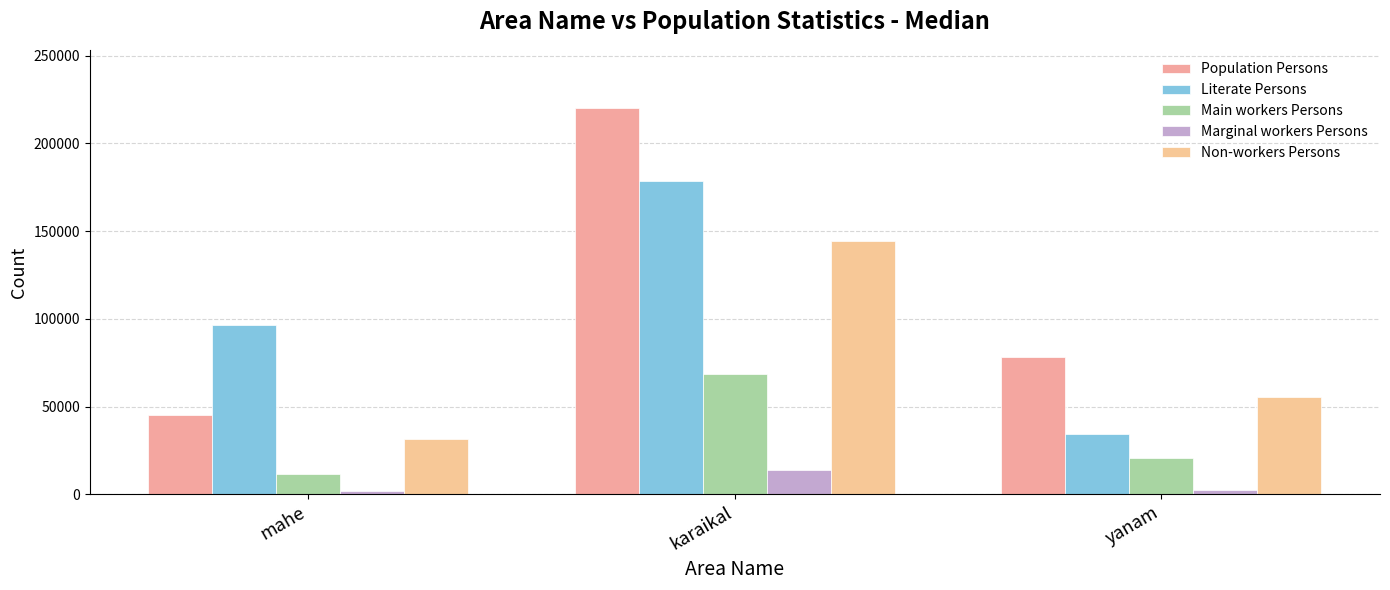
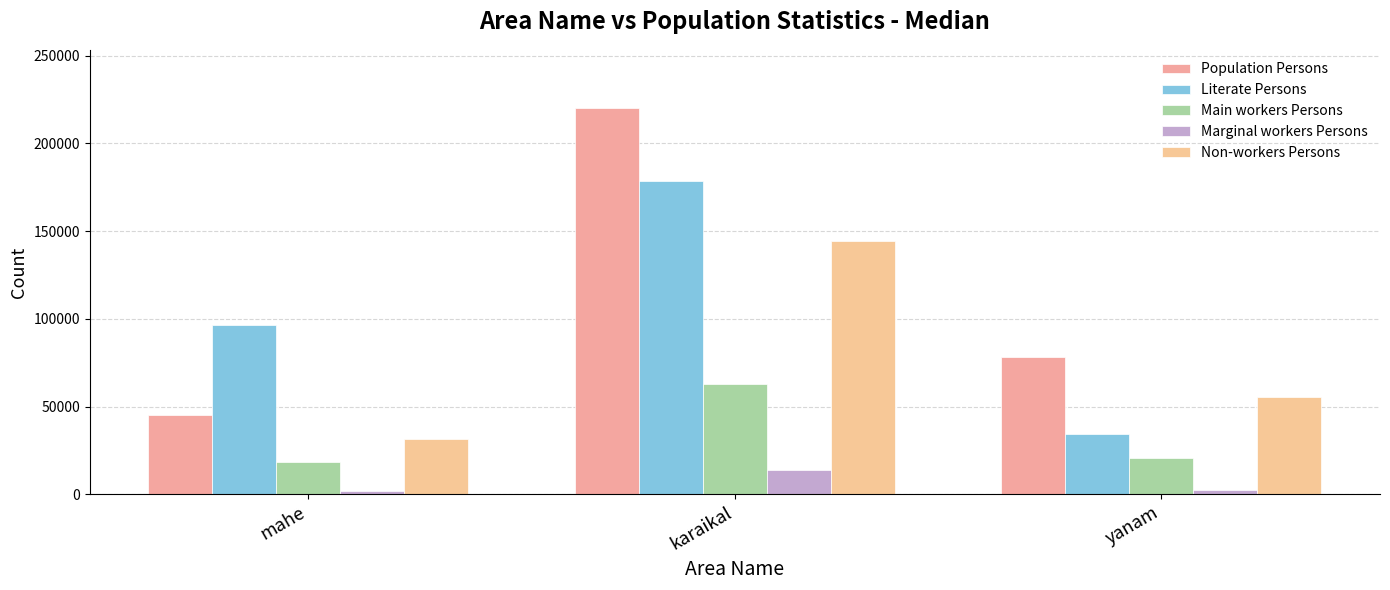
  {
    "Literate Persons": {
      "mahe": 97000,
      "karaikal": 178000,
      "yanam": 35000
    },
    "Main workers Persons": {
-     "mahe": 12000,
-     "karaikal": 69000,
+     "mahe": 19000,
+     "karaikal": 63000,
      "yanam": 21000
    },
    "Marginal workers Persons": {
      "mahe": 2000,
      "karaikal": 14000,
      "yanam": 2000
    }
  }
